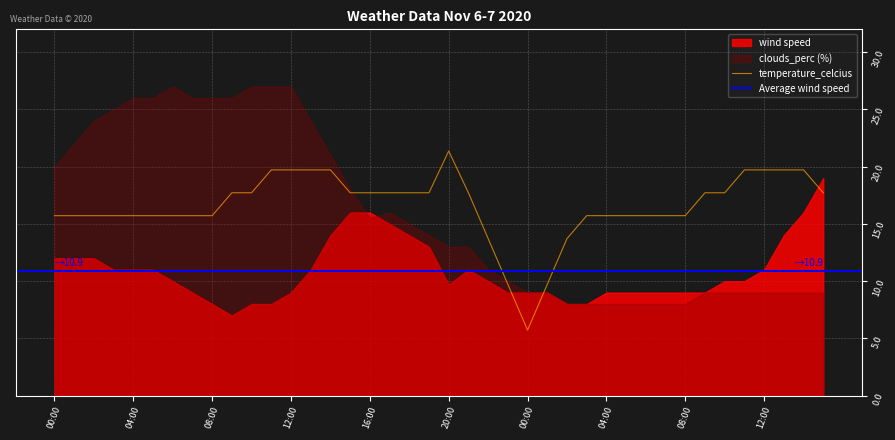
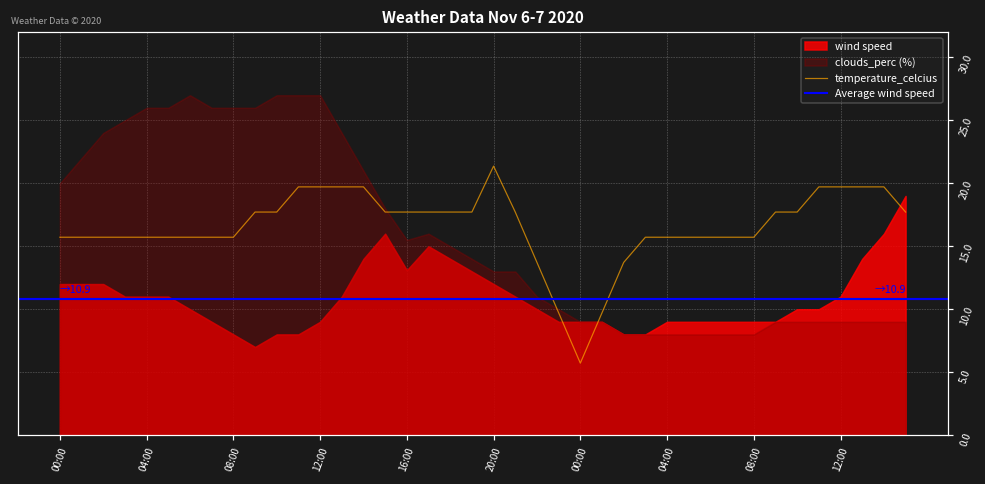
  {
    "wind speed": {
-     "16:00": 16.0,
-     "20:00": 9.7
+     "16:00": 13.1,
+     "20:00": 12.0
    },
    "temperature_celcius": {
      "16:00": 17.7,
      "20:00": 21.4
    },
    "clouds_perc (%)": {
      "16:00": 15.5,
      "20:00": 13.0
    }
  }
